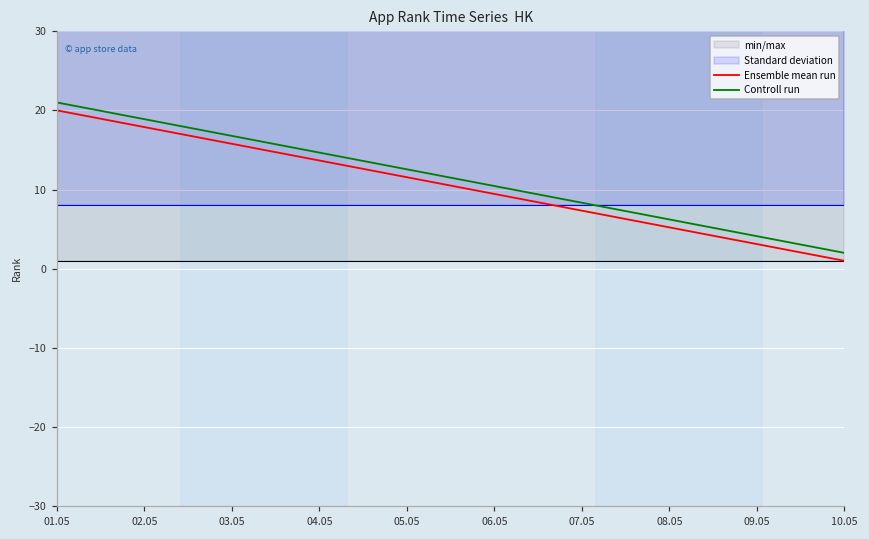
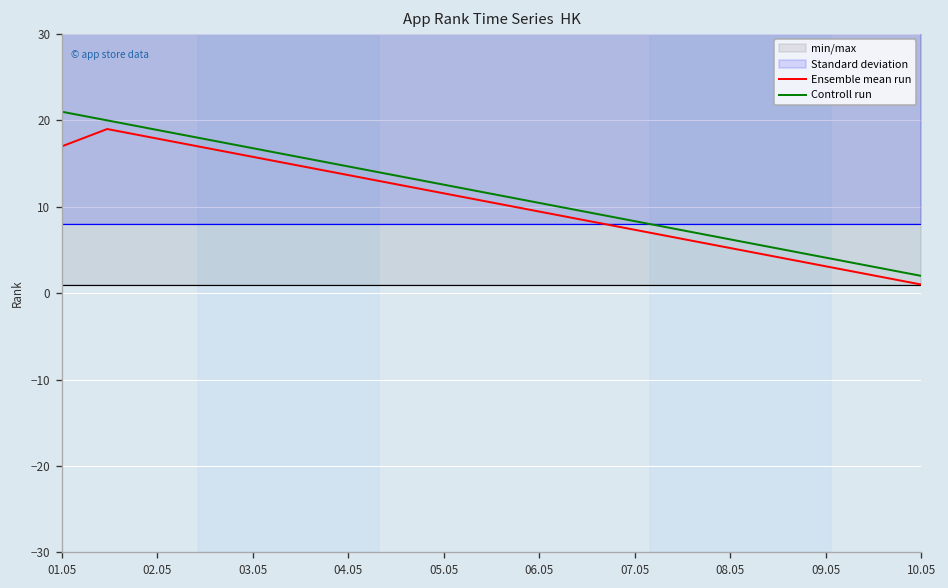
  {
    "Ensemble mean run": {
-     "01.05": 20
+     "01.05": 17
    },
    "Controll run": {
      "01.05": 21,
      "10.05": 2
    }
  }
